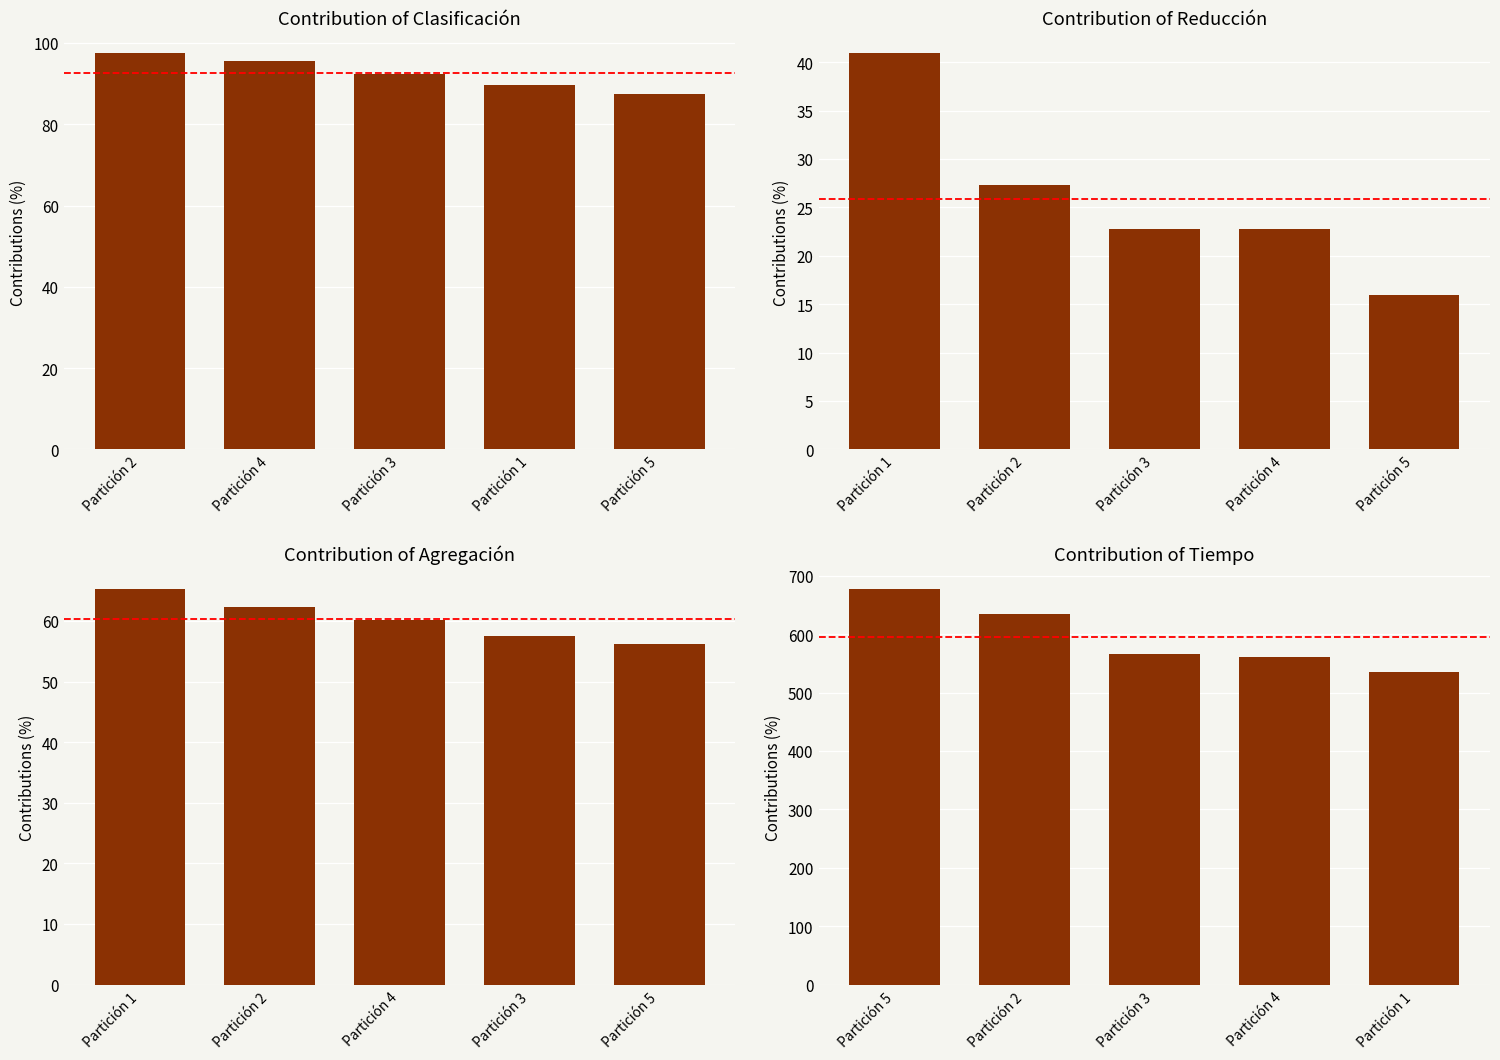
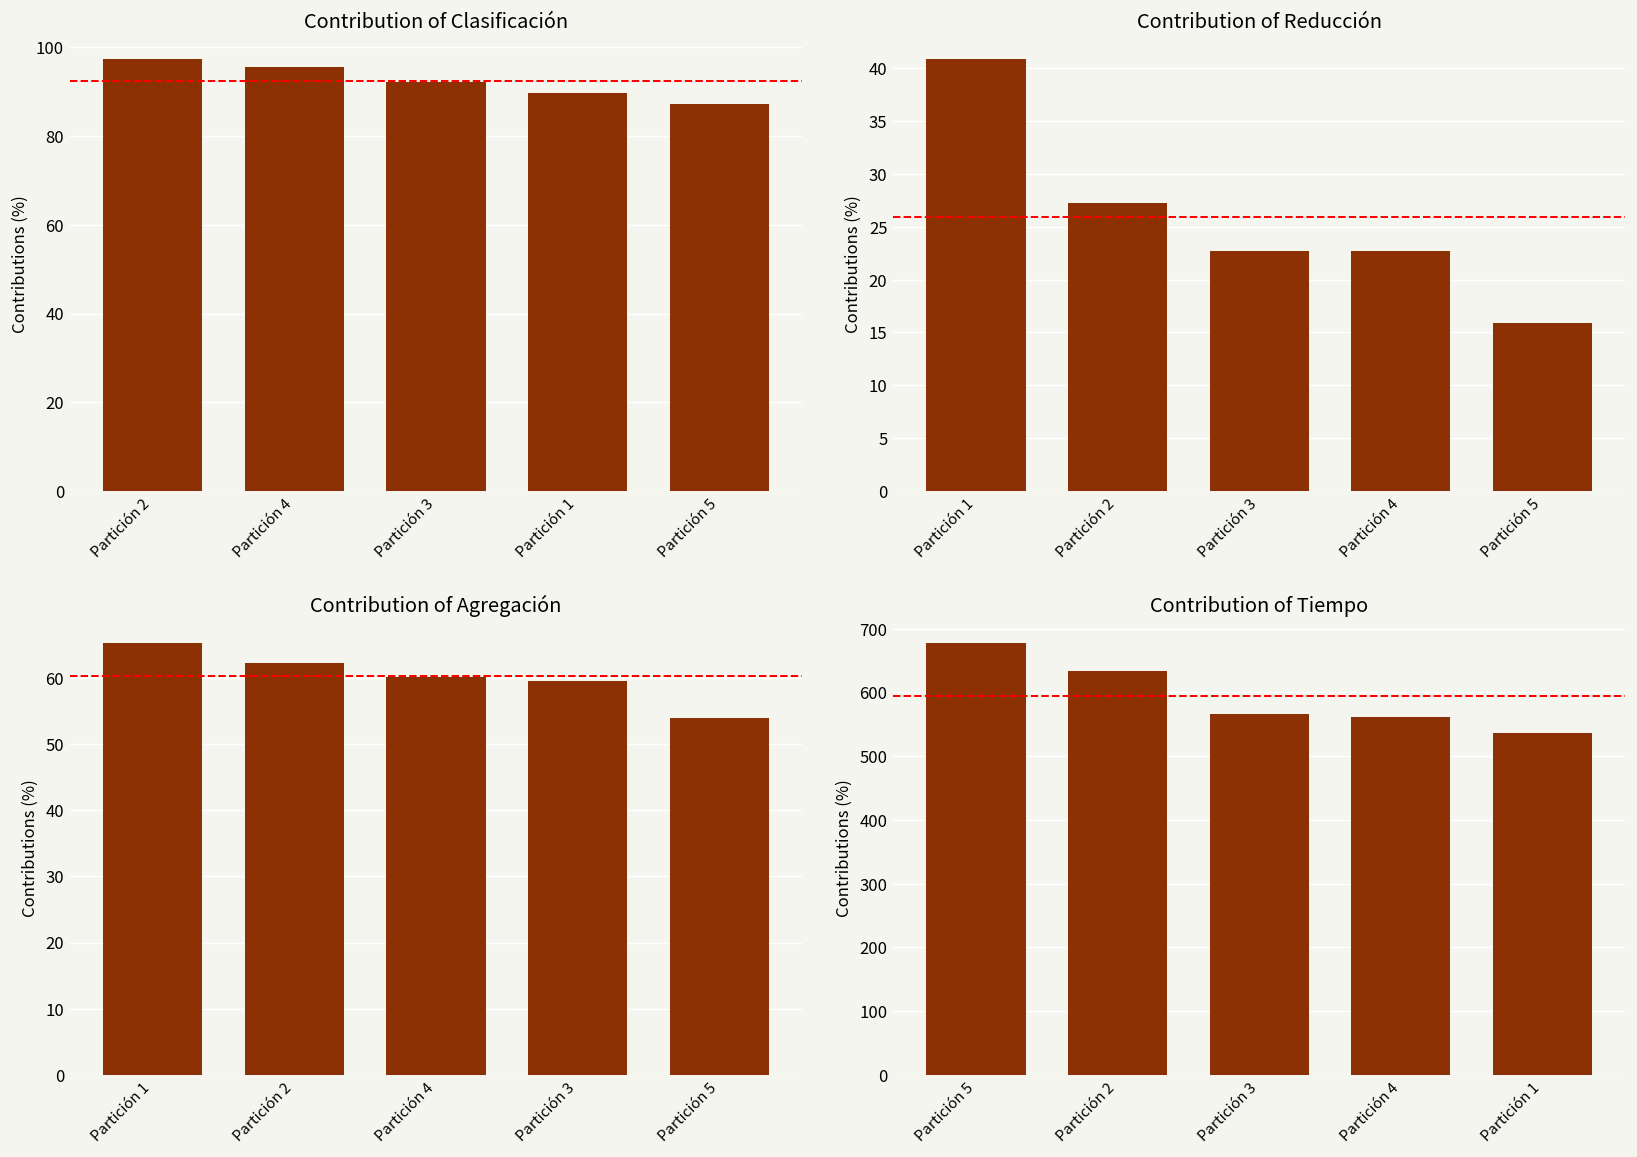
  {
    "Contribution of Clasificación": {
      "Partición 2": 97,
      "Partición 4": 96,
      "Partición 3": 92,
      "Partición 1": 90,
      "Partición 5": 87
    },
    "Contribution of Reducción": {
      "Partición 1": 41,
      "Partición 2": 27,
      "Partición 3": 23,
      "Partición 4": 23,
      "Partición 5": 16
    },
    "Contribution of Agregación": {
      "Partición 1": 65,
      "Partición 2": 62,
      "Partición 4": 60,
-     "Partición 3": 58,
-     "Partición 5": 56
+     "Partición 3": 60,
+     "Partición 5": 54
    },
    "Contribution of Tiempo": {
      "Partición 5": 680,
      "Partición 2": 630,
      "Partición 3": 570,
      "Partición 4": 560,
      "Partición 1": 540
    }
  }
